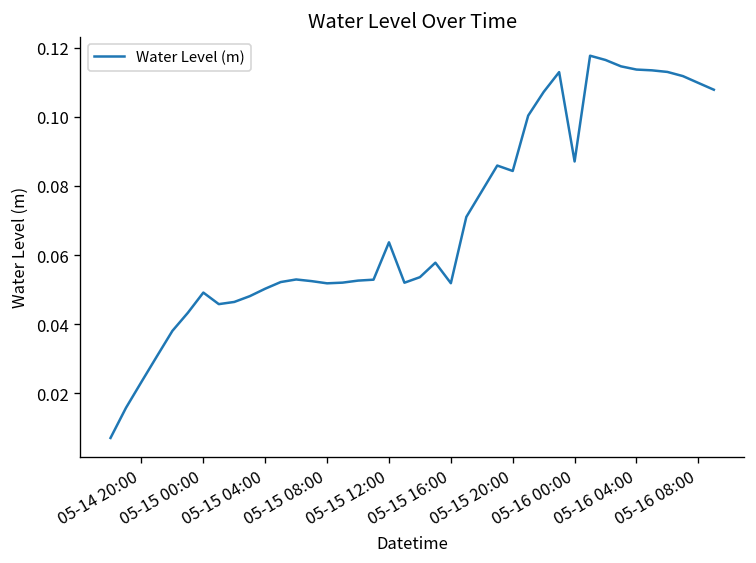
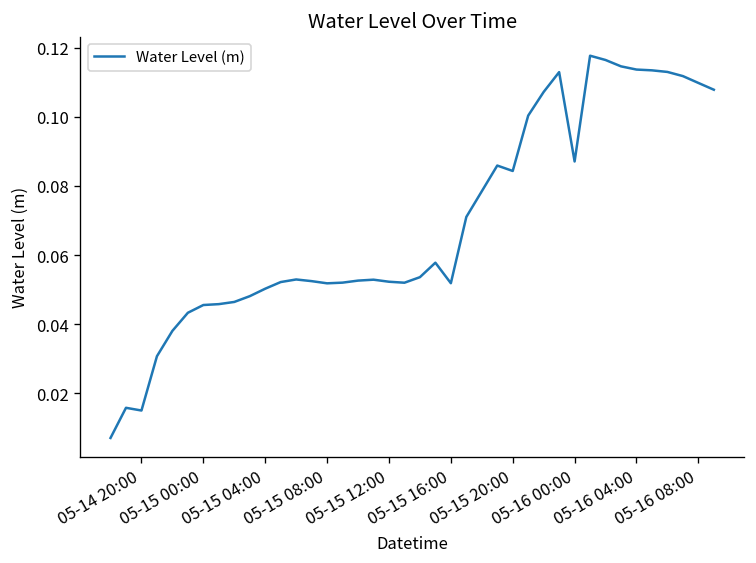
  {
-   "05-14 20:00": 0.023,
-   "05-15 00:00": 0.049,
+   "05-14 20:00": 0.015,
+   "05-15 00:00": 0.046,
    "05-15 04:00": 0.050,
    "05-15 08:00": 0.052,
-   "05-15 12:00": 0.064,
+   "05-15 12:00": 0.052,
    "05-15 16:00": 0.052,
    "05-15 20:00": 0.084,
    "05-16 00:00": 0.087,
    "05-16 04:00": 0.114,
    "05-16 08:00": 0.110
  }
